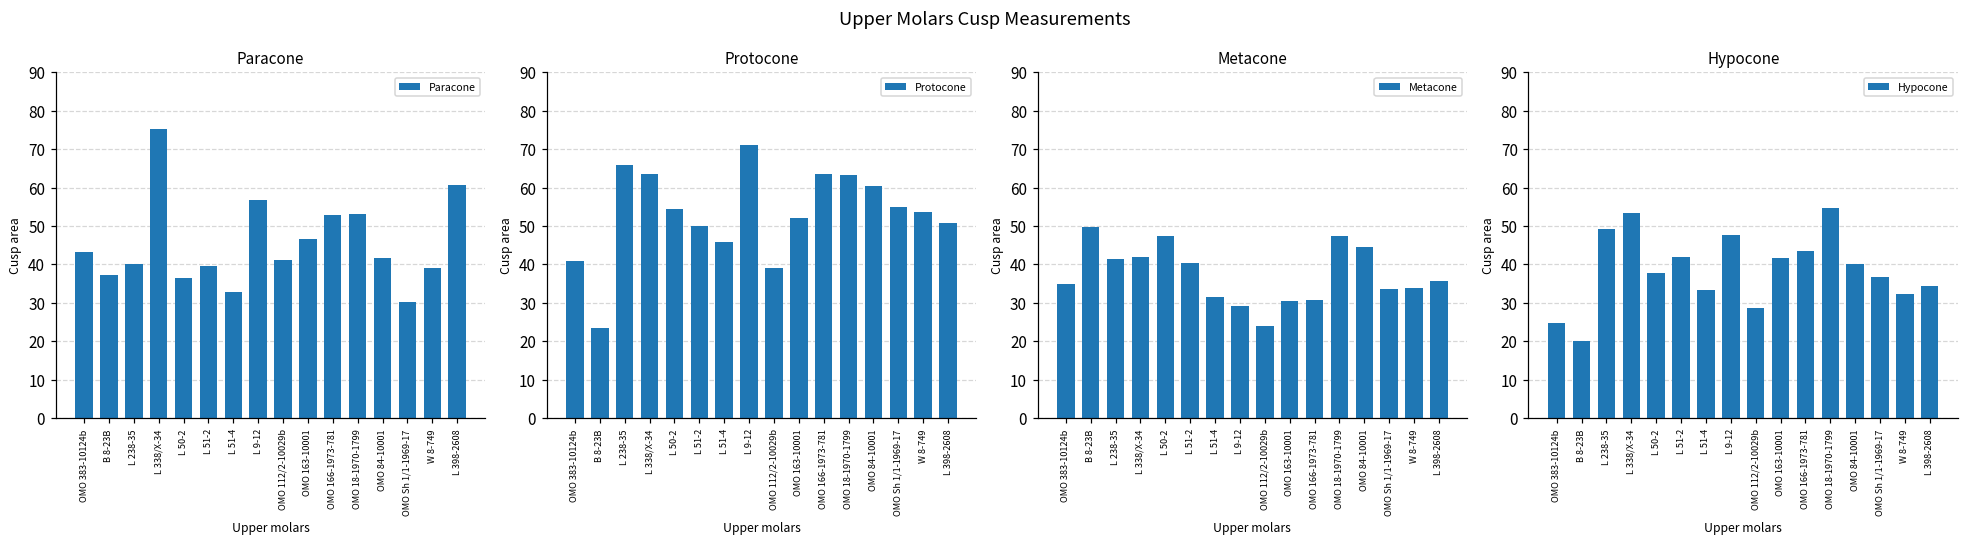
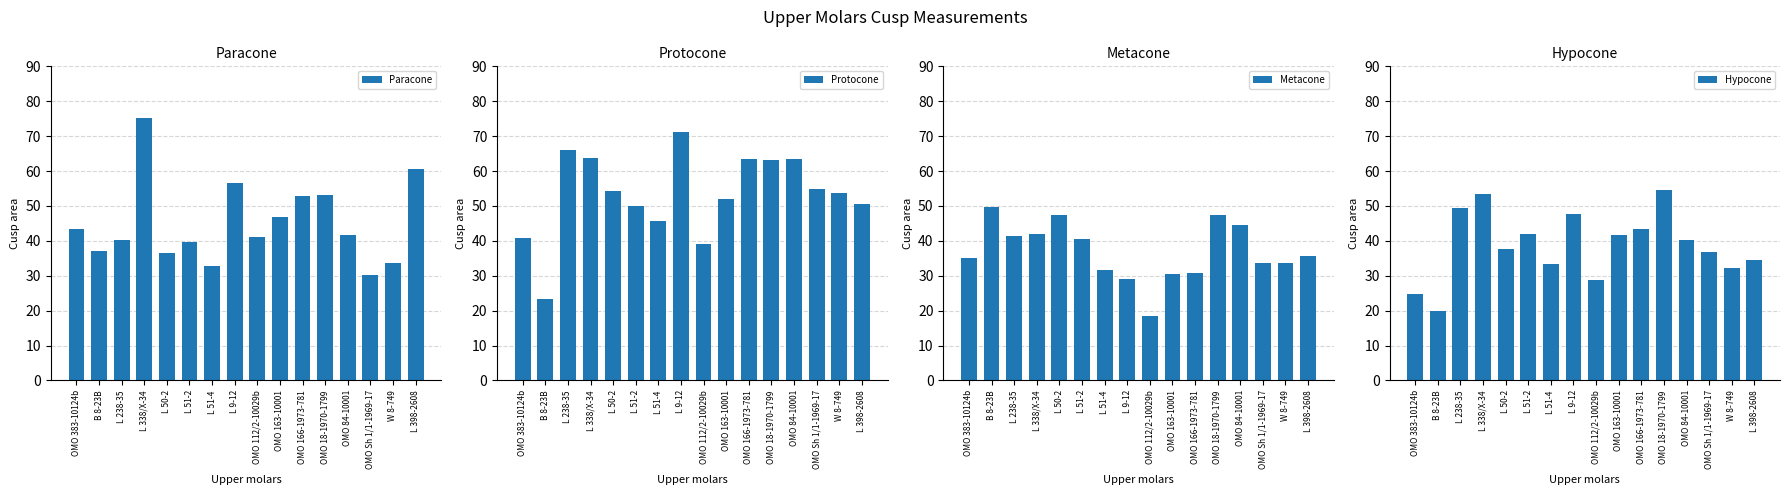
  {
    "Paracone": {
      "OMO 383-10124b": 43,
      "B 8-23B": 37,
      "L 238-35": 40,
      "L 338/X-34": 75,
      "L 50-2": 37,
      "L 51-2": 40,
      "L 51-4": 33,
      "L 9-12": 57,
      "OMO 112/2-10029b": 41,
      "OMO 163-10001": 47,
      "OMO 166-1973-781": 53,
      "OMO 18-1970-1799": 53,
      "OMO 84-10001": 42,
      "OMO Sh 1/1-1969-17": 30,
-     "W 8-749": 39,
+     "W 8-749": 34,
      "L 398-2608": 61
    },
    "Protocone": {
      "OMO 383-10124b": 41,
      "B 8-23B": 23,
      "L 238-35": 66,
      "L 338/X-34": 64,
      "L 50-2": 54,
      "L 51-2": 50,
      "L 51-4": 46,
      "L 9-12": 71,
      "OMO 112/2-10029b": 39,
      "OMO 163-10001": 52,
      "OMO 166-1973-781": 63,
      "OMO 18-1970-1799": 63,
-     "OMO 84-10001": 61,
+     "OMO 84-10001": 64,
      "OMO Sh 1/1-1969-17": 55,
      "W 8-749": 54,
      "L 398-2608": 51
    },
    "Metacone": {
      "OMO 383-10124b": 35,
      "B 8-23B": 50,
      "L 238-35": 41,
      "L 338/X-34": 42,
      "L 50-2": 47,
      "L 51-2": 40,
      "L 51-4": 32,
      "L 9-12": 29,
-     "OMO 112/2-10029b": 24,
+     "OMO 112/2-10029b": 18,
      "OMO 163-10001": 31,
      "OMO 166-1973-781": 31,
      "OMO 18-1970-1799": 47,
      "OMO 84-10001": 45,
      "OMO Sh 1/1-1969-17": 34,
      "W 8-749": 34,
      "L 398-2608": 36
    },
    "Hypocone": {
      "OMO 383-10124b": 25,
      "B 8-23B": 20,
      "L 238-35": 49,
      "L 338/X-34": 54,
      "L 50-2": 38,
      "L 51-2": 42,
      "L 51-4": 33,
      "L 9-12": 48,
      "OMO 112/2-10029b": 29,
      "OMO 163-10001": 42,
      "OMO 166-1973-781": 44,
      "OMO 18-1970-1799": 55,
      "OMO 84-10001": 40,
      "OMO Sh 1/1-1969-17": 37,
      "W 8-749": 32,
      "L 398-2608": 34
    }
  }
